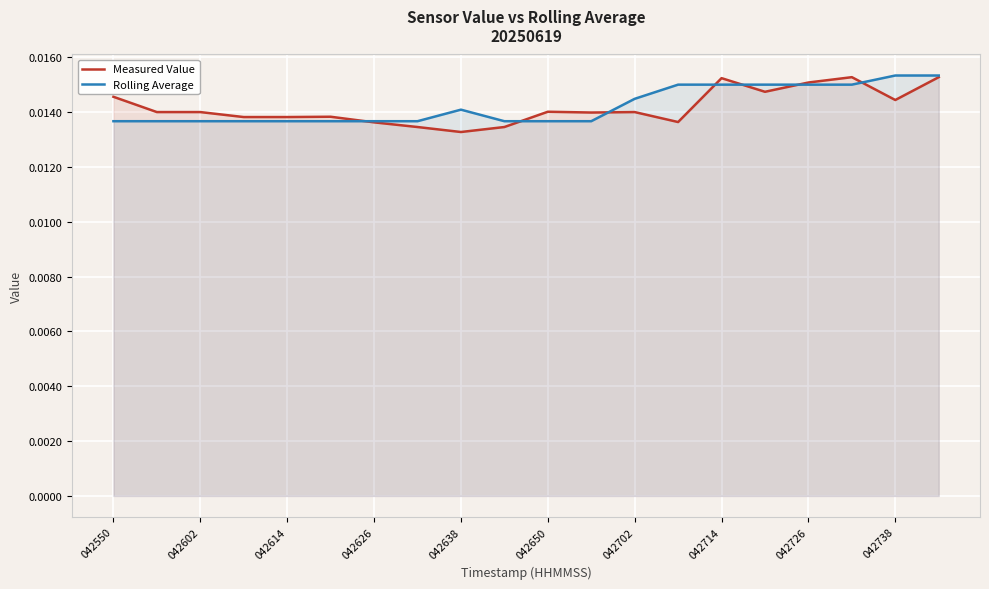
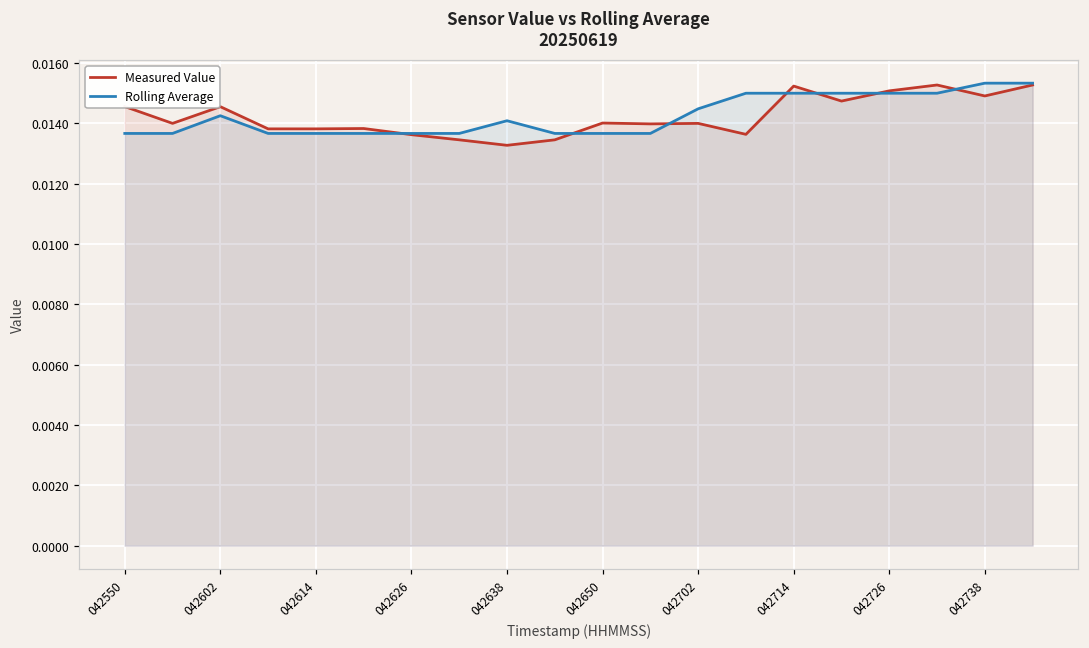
  {
    "Measured Value": {
      "042550": 0.0146,
-     "042602": 0.0140,
+     "042602": 0.0146,
      "042614": 0.0138,
      "042638": 0.0133,
      "042650": 0.0140,
      "042702": 0.0140,
      "042714": 0.0152,
-     "042738": 0.0144
+     "042738": 0.0149
    },
    "Rolling Average": {
      "042550": 0.0137,
-     "042602": 0.0137,
+     "042602": 0.0143,
      "042614": 0.0137,
      "042638": 0.0141,
      "042650": 0.0137,
      "042702": 0.0145,
      "042714": 0.0150,
      "042738": 0.0153
    }
  }
